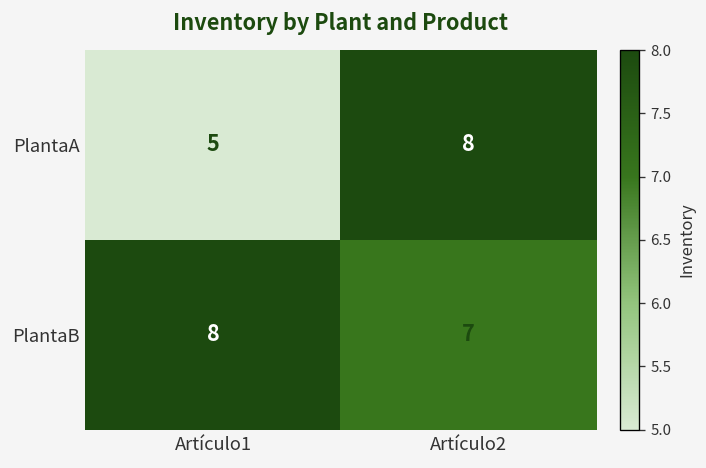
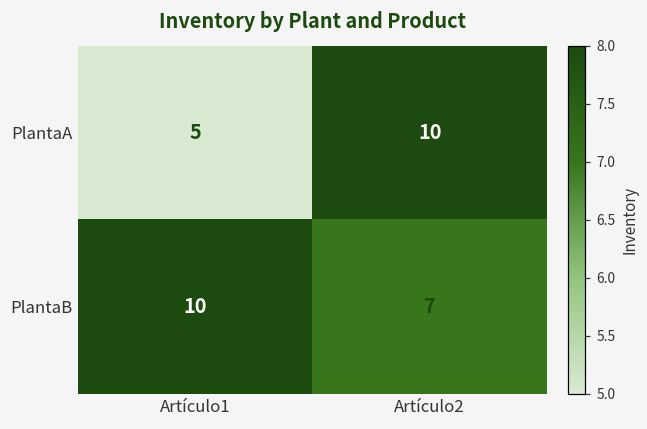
  {
    "PlantaA": {
      "Artículo1": 5,
-     "Artículo2": 8
+     "Artículo2": 10
    },
    "PlantaB": {
-     "Artículo1": 8
+     "Artículo1": 10
    }
  }
